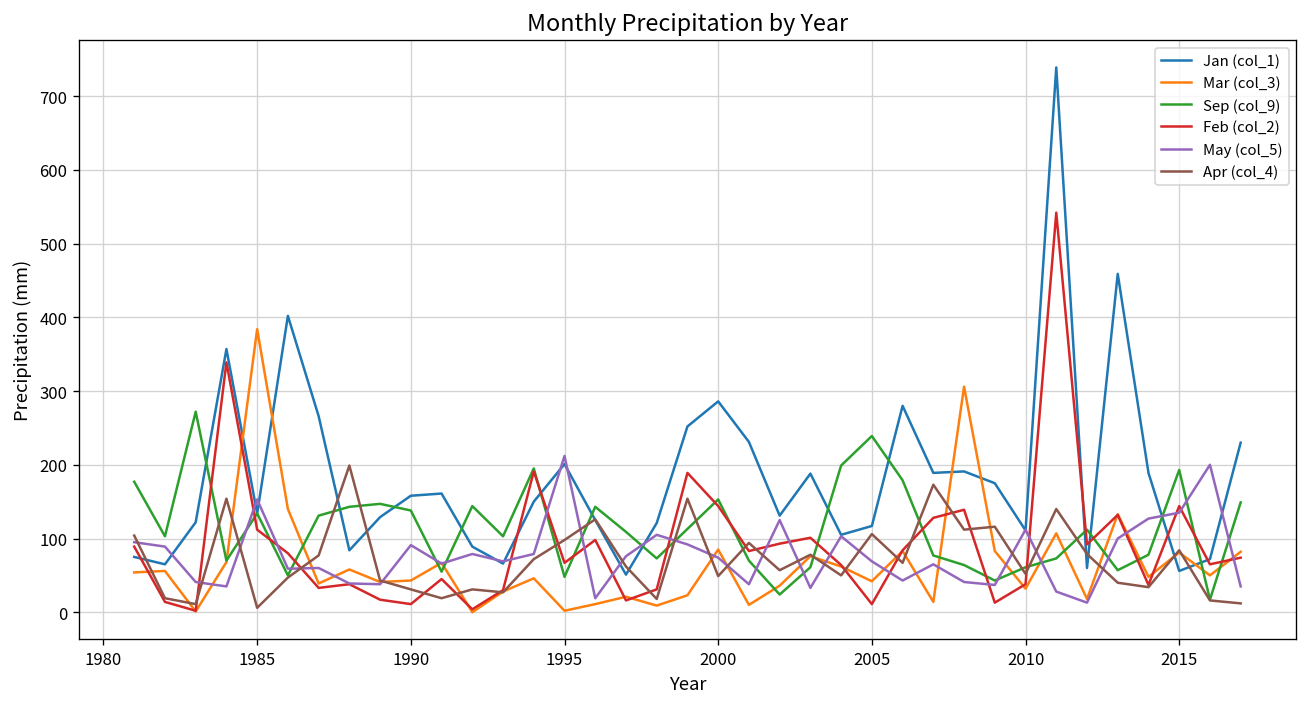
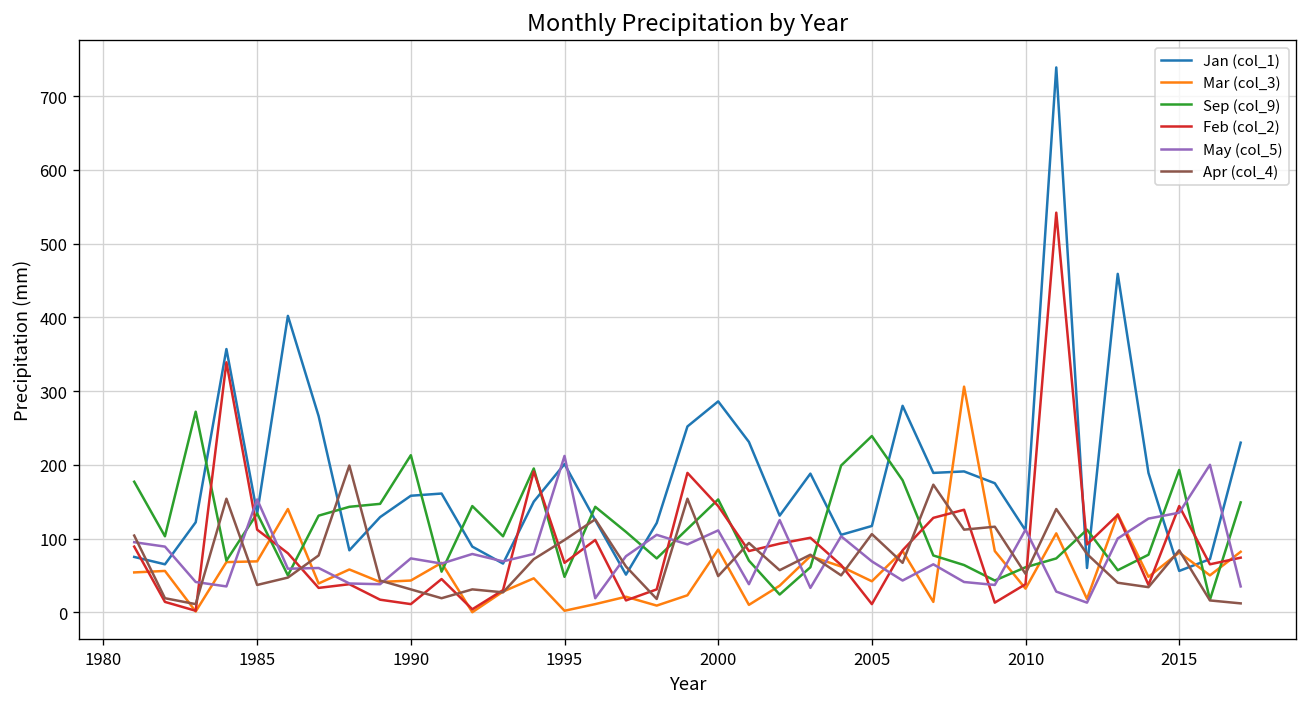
  {
    "Jan (col_1)": {
      "1990": 160,
      "1995": 200,
      "2000": 290,
      "2005": 120,
      "2015": 60
    },
    "Mar (col_3)": {
-     "1985": 380,
+     "1985": 70,
      "1990": 40,
      "1995": 0,
      "2000": 90,
      "2005": 40,
      "2010": 30
    },
    "Sep (col_9)": {
-     "1990": 140,
+     "1990": 210,
      "1995": 50,
      "2000": 150,
      "2005": 240,
      "2010": 60,
      "2015": 190
    },
    "Feb (col_2)": {
      "1985": 110,
      "1990": 10,
      "1995": 70,
      "2000": 140,
      "2005": 10,
      "2010": 40,
      "2015": 140
    },
    "May (col_5)": {
      "1985": 150,
-     "1990": 90,
+     "1990": 70,
      "1995": 210,
-     "2000": 70,
+     "2000": 110,
      "2005": 70,
      "2015": 140
    },
    "Apr (col_4)": {
-     "1985": 10,
+     "1985": 40,
      "1990": 30,
      "1995": 100,
      "2000": 50,
      "2005": 110,
      "2010": 50
    }
  }
